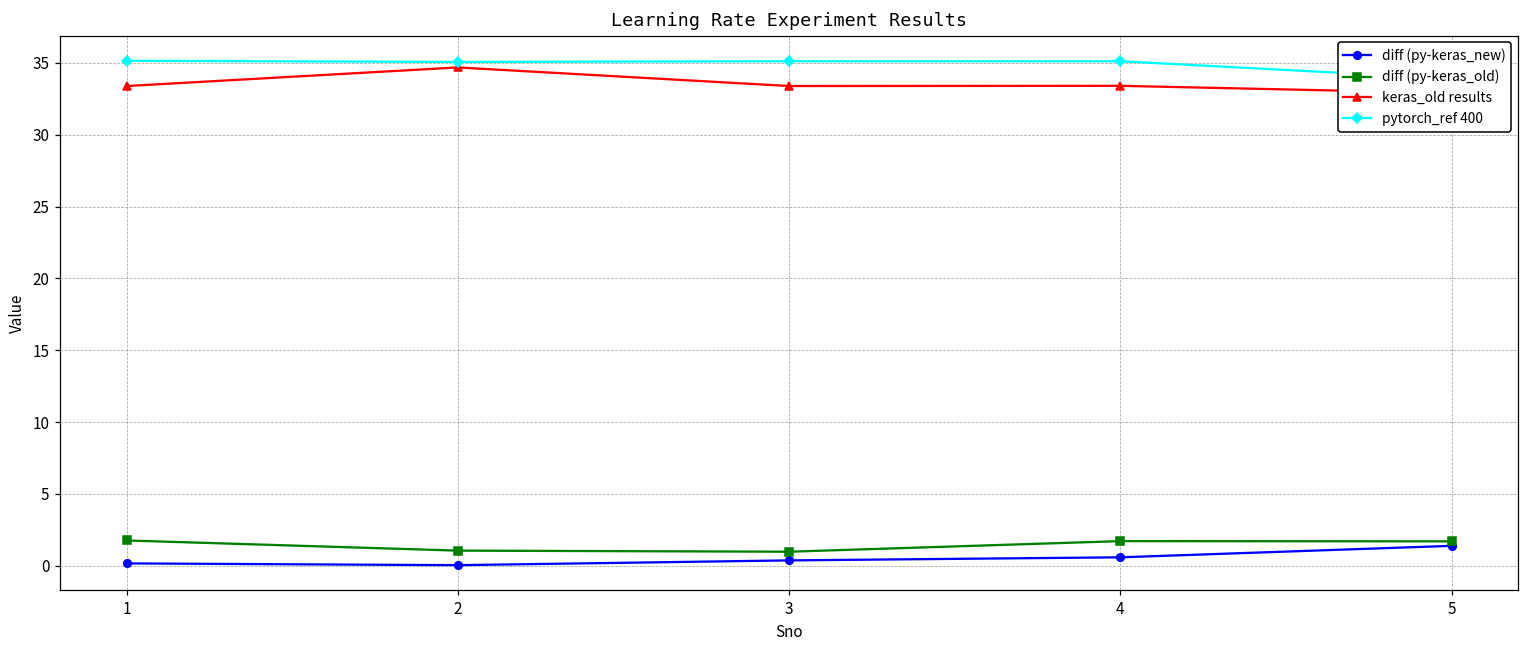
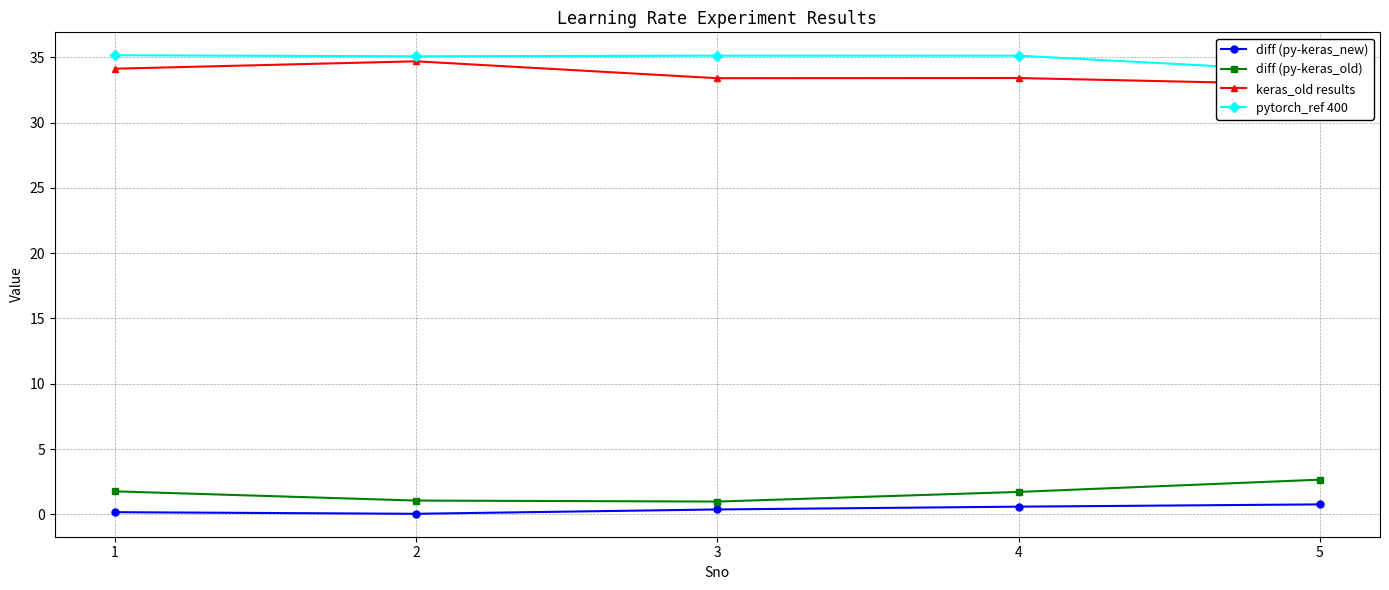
  {
    "diff (py-keras_new)": {
      "1": 0.2,
      "2": 0.0,
      "3": 0.4,
      "4": 0.6,
-     "5": 1.4
+     "5": 0.8
    },
    "diff (py-keras_old)": {
      "1": 1.8,
      "2": 1.1,
      "3": 1.0,
      "4": 1.7,
-     "5": 1.7
+     "5": 2.7
    },
    "keras_old results": {
-     "1": 33.4,
+     "1": 34.1,
      "2": 34.7,
      "3": 33.4,
      "4": 33.4
    },
    "pytorch_ref 400": {
      "1": 35.2,
      "2": 35.1,
      "3": 35.1,
      "4": 35.1
    }
  }
